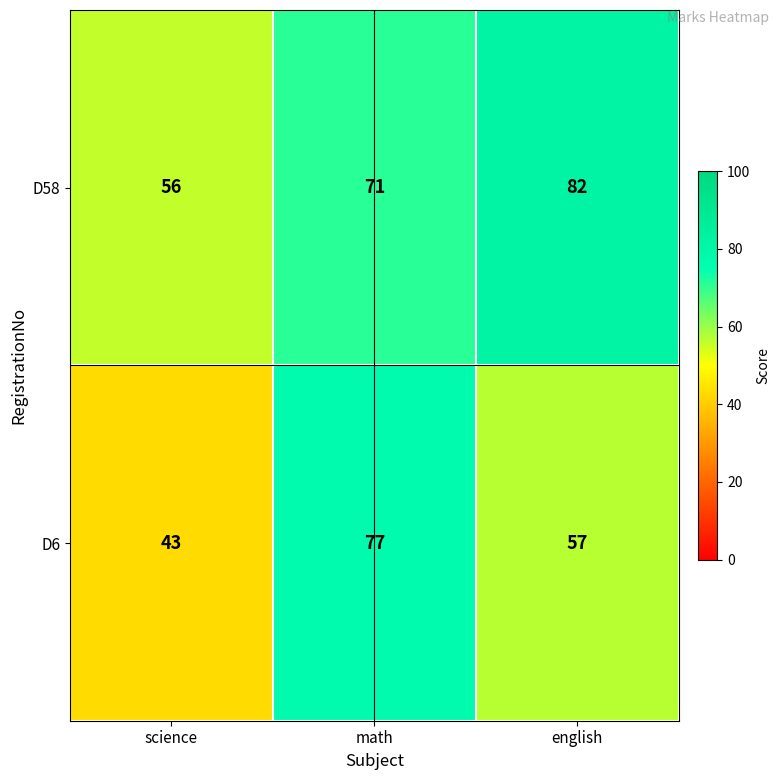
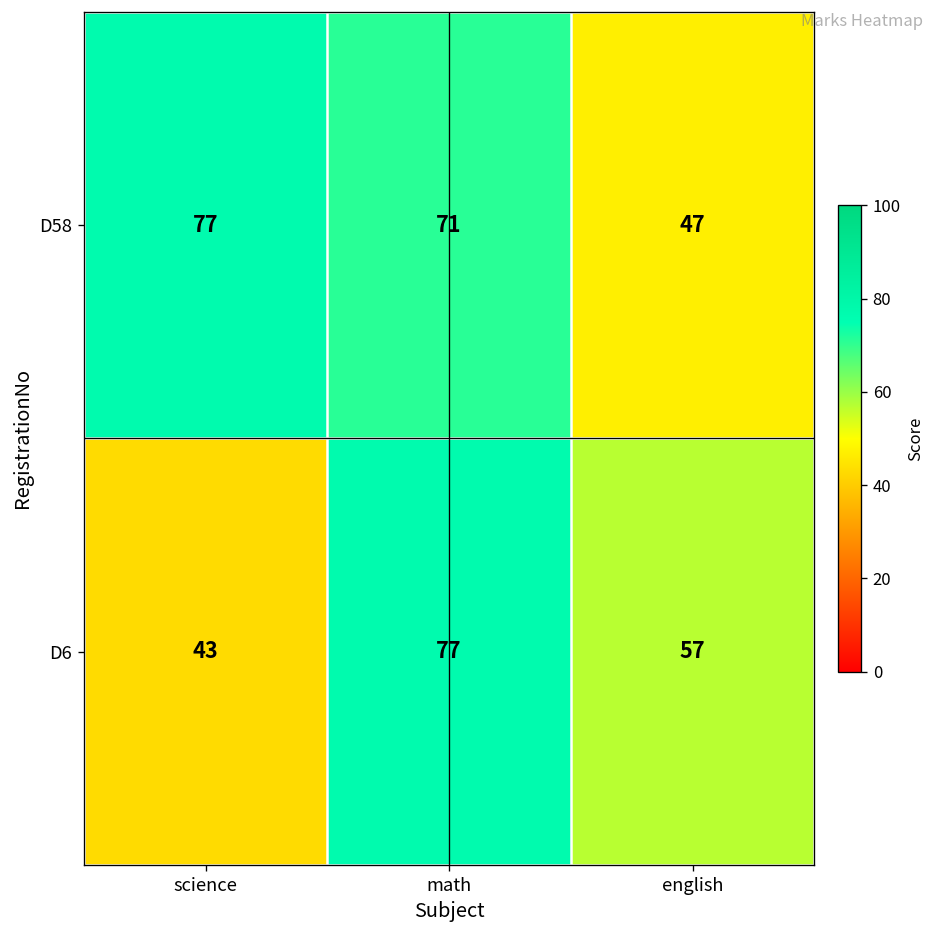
  {
    "D58": {
-     "science": 56,
+     "science": 77,
      "math": 71,
-     "english": 82
+     "english": 47
    },
    "D6": {
      "science": 43,
      "math": 77,
      "english": 57
    }
  }
